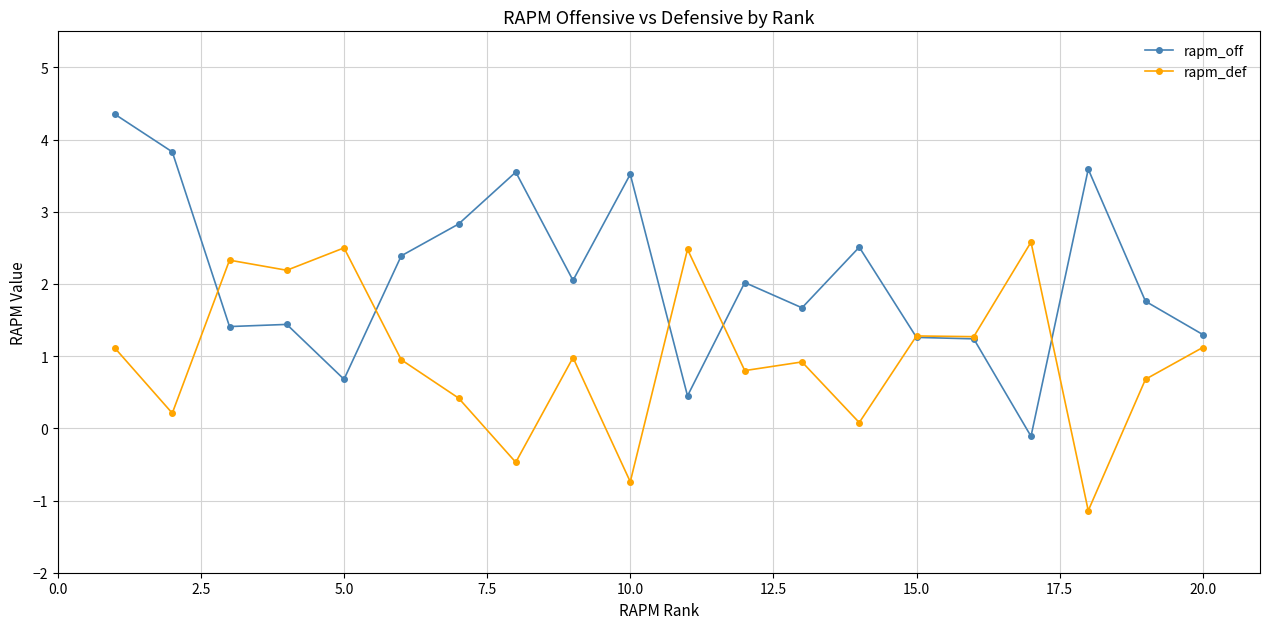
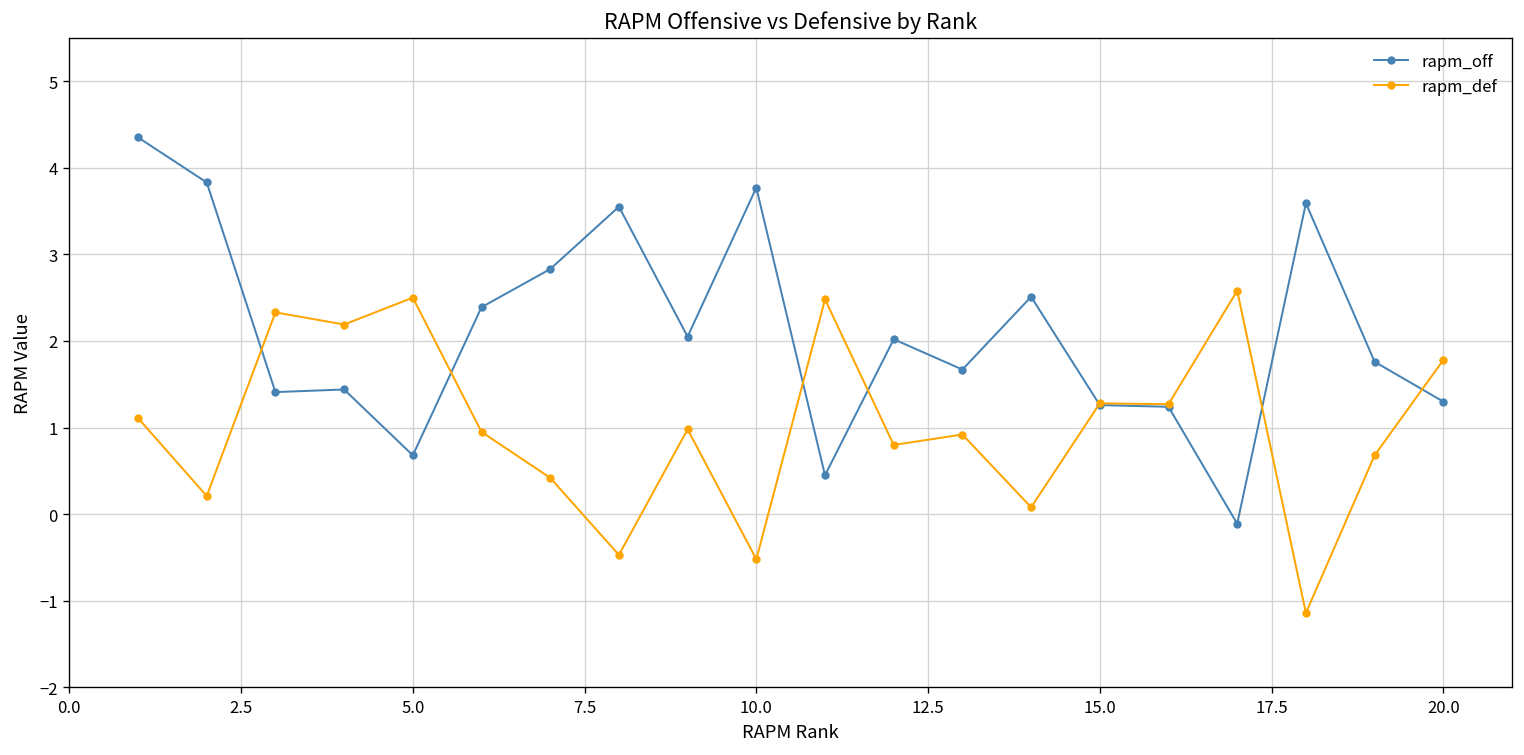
  {
    "rapm_off": {
      "5.0": 0.7,
-     "10.0": 3.5,
+     "10.0": 3.8,
      "20.0": 1.3
    },
    "rapm_def": {
      "5.0": 2.5,
-     "10.0": -0.7,
-     "20.0": 1.1
+     "10.0": -0.5,
+     "20.0": 1.8
    }
  }
